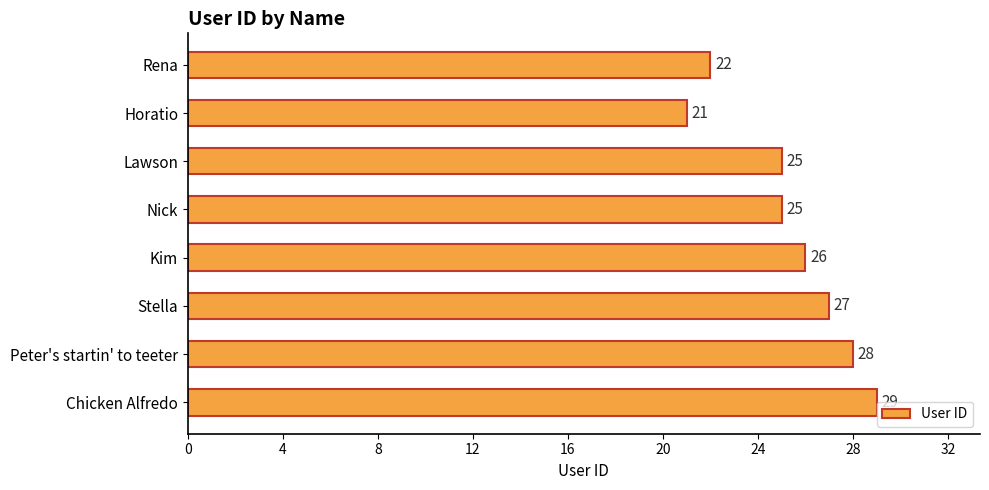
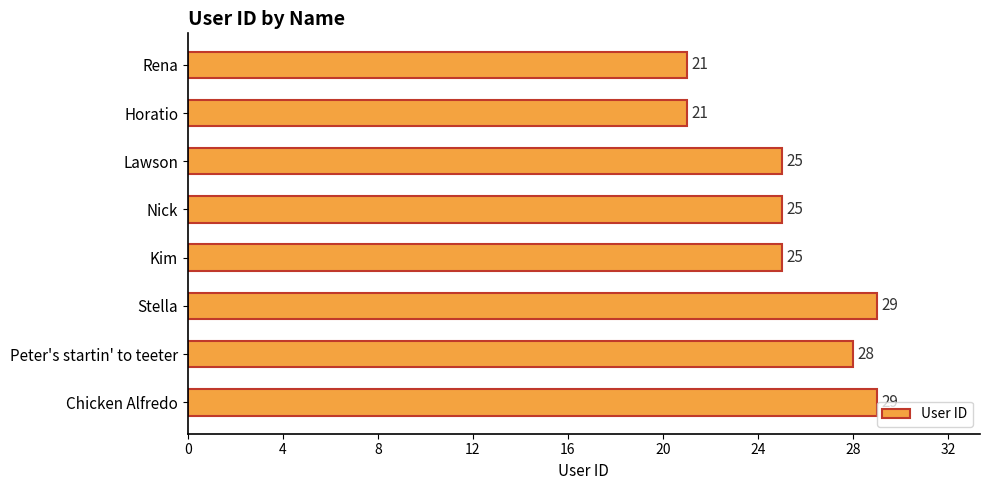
  {
-   "Rena": 22,
+   "Rena": 21,
    "Horatio": 21,
    "Lawson": 25,
    "Nick": 25,
-   "Kim": 26,
-   "Stella": 27,
+   "Kim": 25,
+   "Stella": 29,
    "Peter's startin' to teeter": 28
  }
